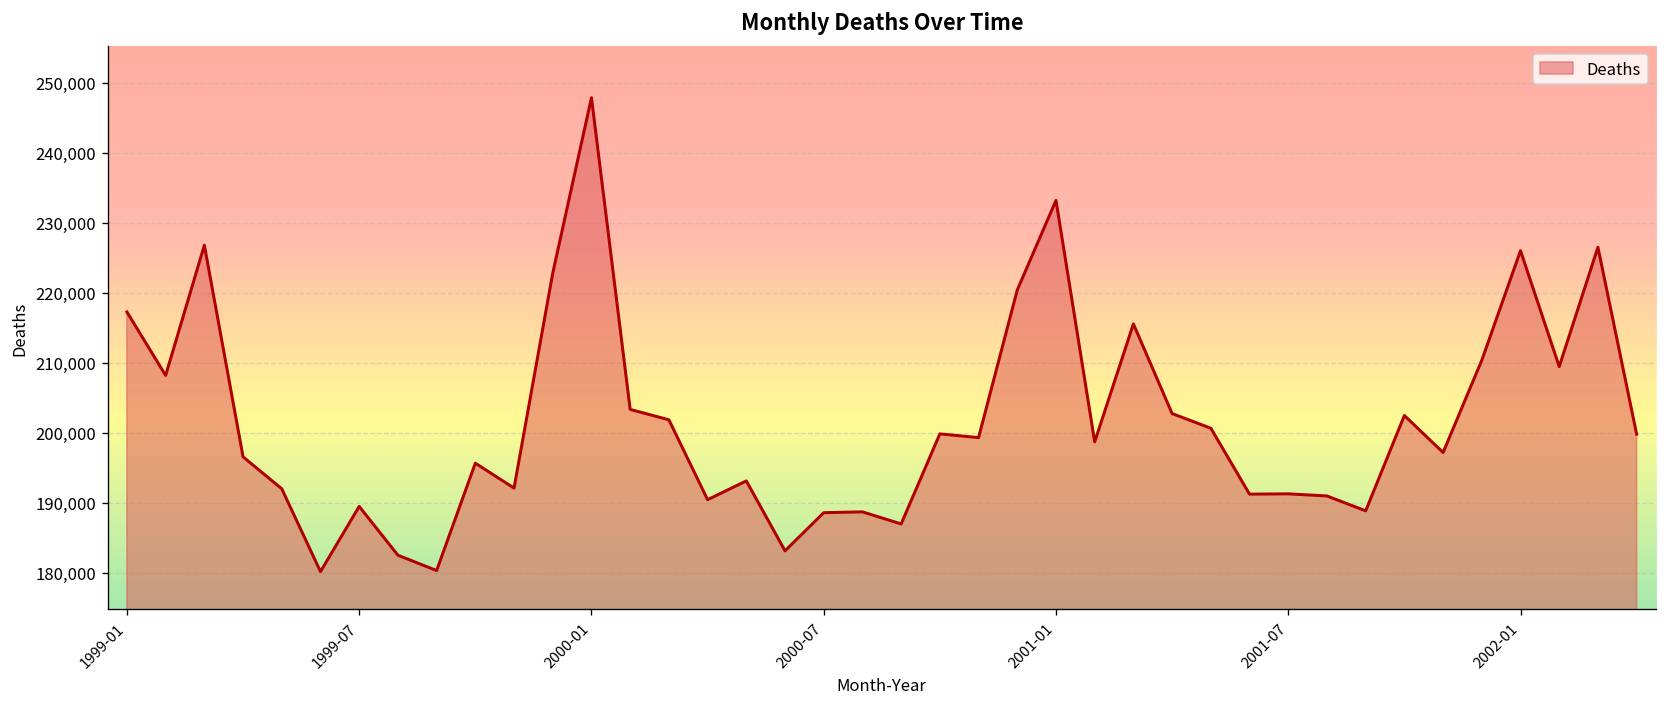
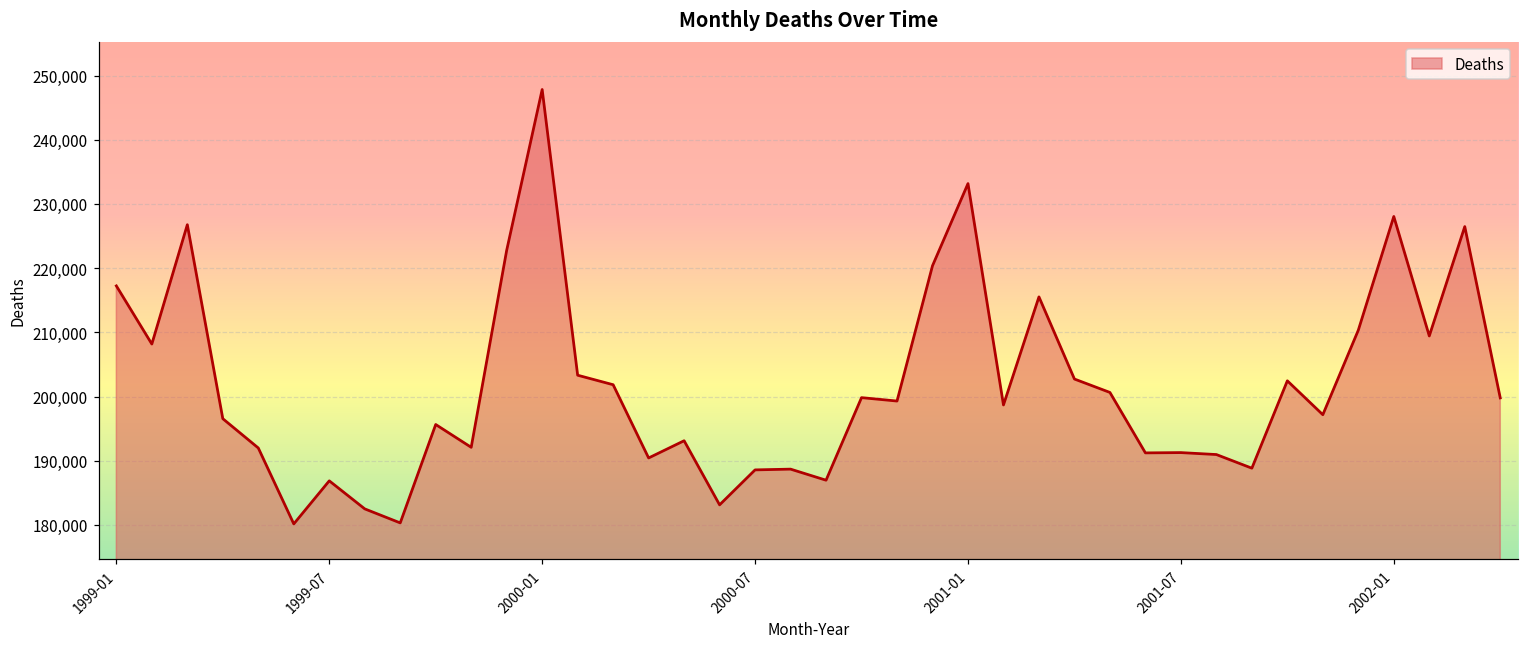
  {
    "1999-01": "217,000",
-   "1999-07": "189,000",
+   "1999-07": "187,000",
    "2000-01": "248,000",
    "2000-07": "189,000",
    "2001-01": "233,000",
    "2001-07": "191,000",
-   "2002-01": "226,000"
+   "2002-01": "228,000"
  }
